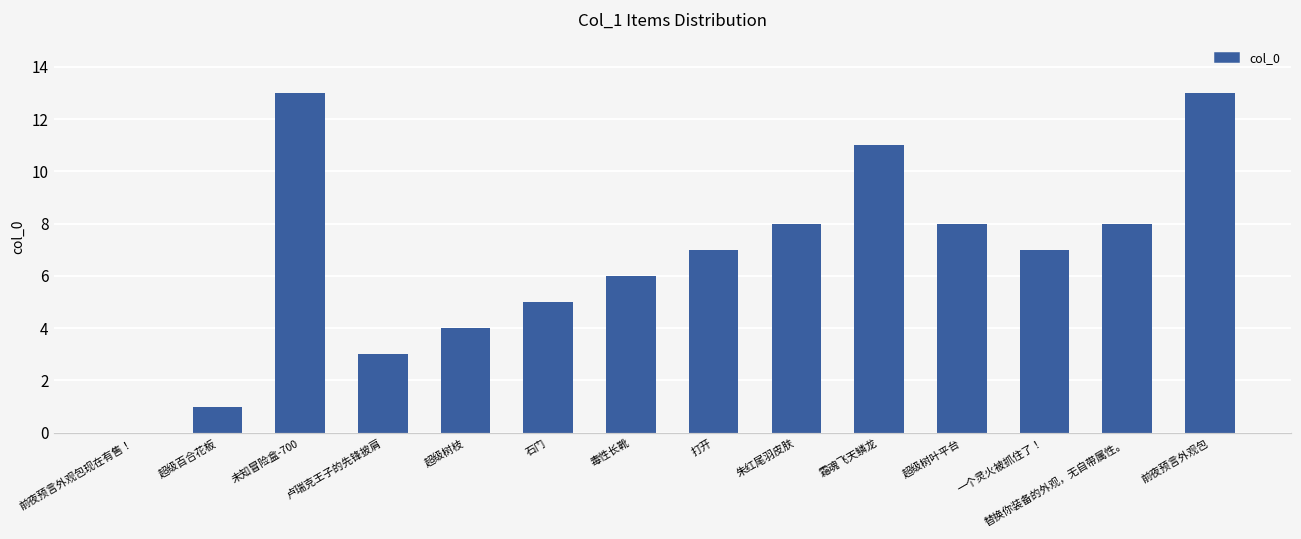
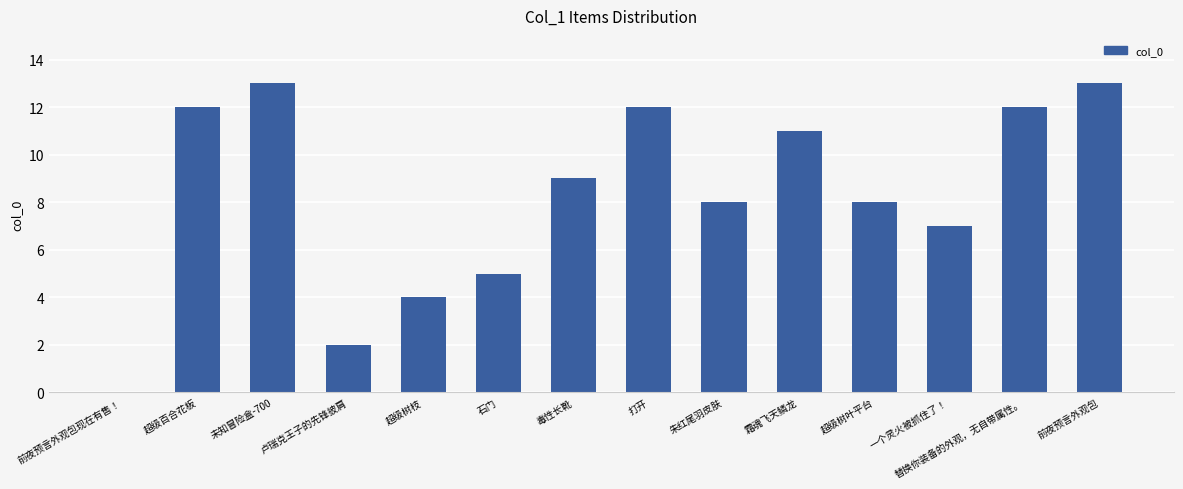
  {
    "前夜预言外观包现在有售！": 0,
-   "超级百合花板": 1,
+   "超级百合花板": 12,
    "未知冒险盒-700": 13,
-   "卢瑞克王子的先锋披肩": 3,
+   "卢瑞克王子的先锋披肩": 2,
    "超级树枝": 4,
    "石门": 5,
-   "毒性长靴": 6,
-   "打开": 7,
+   "毒性长靴": 9,
+   "打开": 12,
    "朱红尾羽皮肤": 8,
    "霜魂飞天鳞龙": 11,
    "超级树叶平台": 8,
    "一个灵火被抓住了！": 7,
-   "替换你装备的外观，无自带属性。": 8,
+   "替换你装备的外观，无自带属性。": 12,
    "前夜预言外观包": 13
  }
